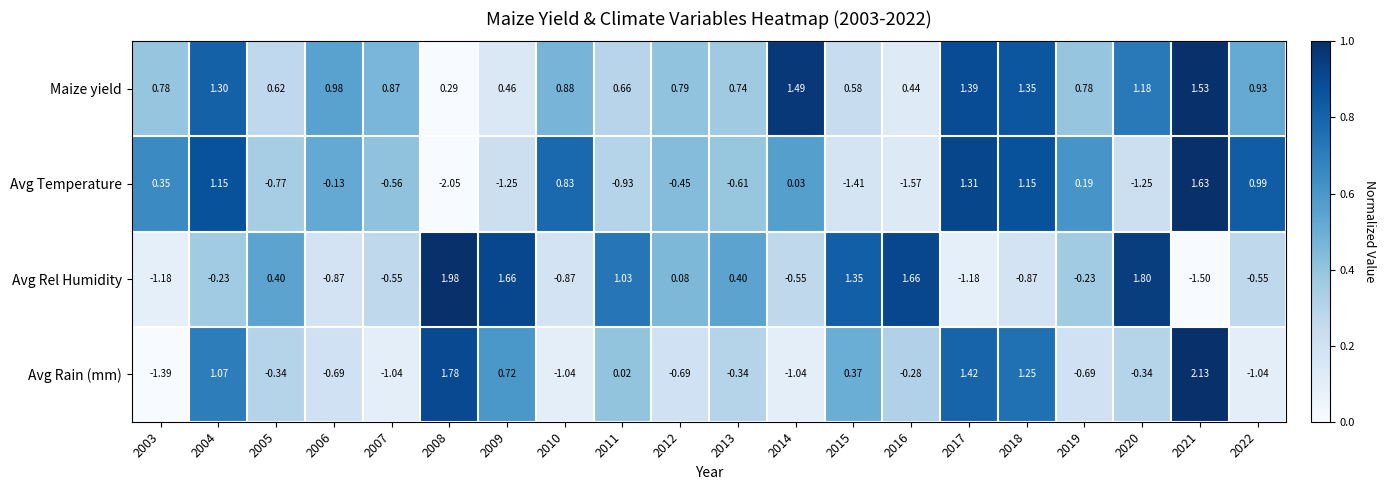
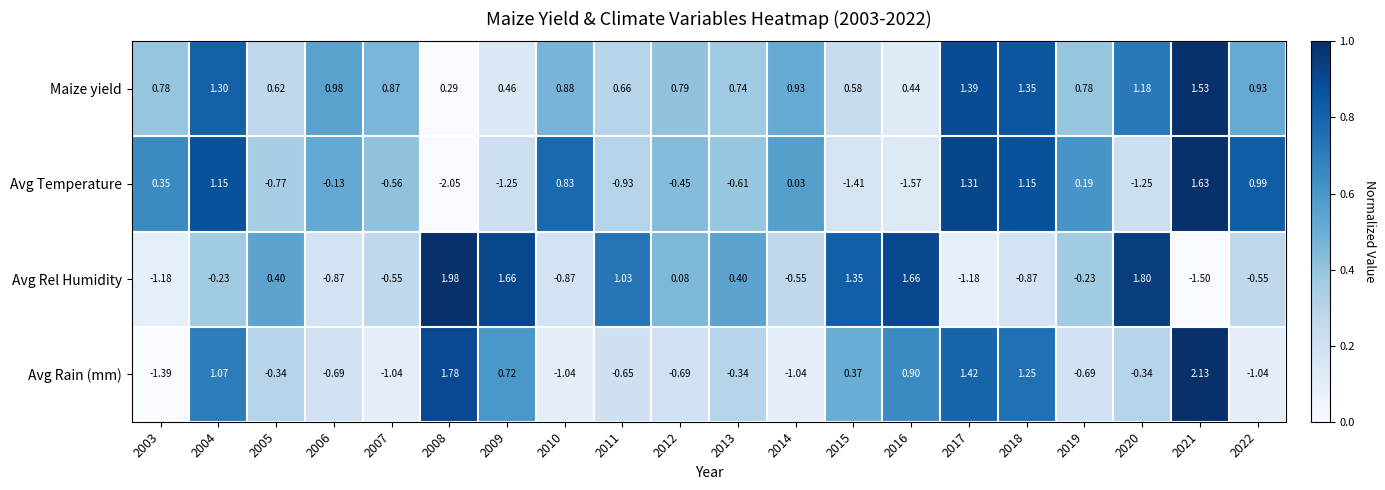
  {
    "Maize yield": {
      "2003": 0.78,
      "2004": 1.30,
      "2005": 0.62,
      "2006": 0.98,
      "2007": 0.87,
      "2008": 0.29,
      "2009": 0.46,
      "2010": 0.88,
      "2011": 0.66,
      "2012": 0.79,
      "2013": 0.74,
-     "2014": 1.49,
+     "2014": 0.93,
      "2015": 0.58,
      "2016": 0.44,
      "2017": 1.39,
      "2018": 1.35,
      "2019": 0.78,
      "2020": 1.18,
      "2021": 1.53,
      "2022": 0.93
    },
    "Avg Temperature": {
      "2003": 0.35,
      "2004": 1.15,
      "2005": -0.77,
      "2006": -0.13,
      "2007": -0.56,
      "2008": -2.05,
      "2009": -1.25,
      "2010": 0.83,
      "2011": -0.93,
      "2012": -0.45,
      "2013": -0.61,
      "2014": 0.03,
      "2015": -1.41,
      "2016": -1.57,
      "2017": 1.31,
      "2018": 1.15,
      "2019": 0.19,
      "2020": -1.25,
      "2021": 1.63,
      "2022": 0.99
    },
    "Avg Rel Humidity": {
      "2003": -1.18,
      "2004": -0.23,
      "2005": 0.40,
      "2006": -0.87,
      "2007": -0.55,
      "2008": 1.98,
      "2009": 1.66,
      "2010": -0.87,
      "2011": 1.03,
      "2012": 0.08,
      "2013": 0.40,
      "2014": -0.55,
      "2015": 1.35,
      "2016": 1.66,
      "2017": -1.18,
      "2018": -0.87,
      "2019": -0.23,
      "2020": 1.80,
      "2021": -1.50,
      "2022": -0.55
    },
    "Avg Rain (mm)": {
      "2003": -1.39,
      "2004": 1.07,
      "2005": -0.34,
      "2006": -0.69,
      "2007": -1.04,
      "2008": 1.78,
      "2009": 0.72,
      "2010": -1.04,
-     "2011": 0.02,
+     "2011": -0.65,
      "2012": -0.69,
      "2013": -0.34,
      "2014": -1.04,
      "2015": 0.37,
-     "2016": -0.28,
+     "2016": 0.90,
      "2017": 1.42,
      "2018": 1.25,
      "2019": -0.69,
      "2020": -0.34,
      "2021": 2.13,
      "2022": -1.04
    }
  }
